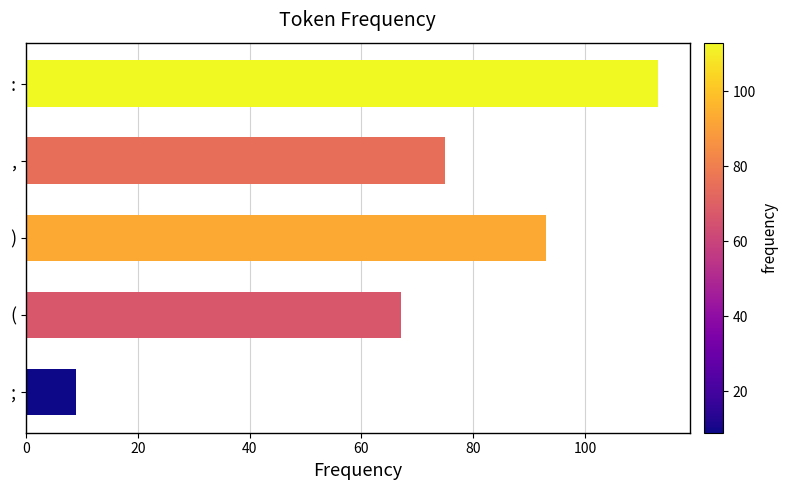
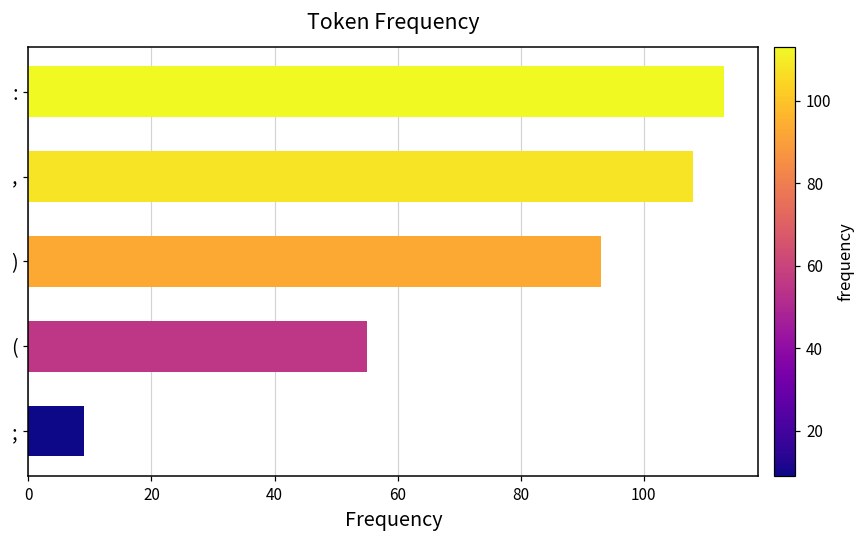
  {
    ":": 113,
-   ",": 75,
+   ",": 108,
    ")": 93,
-   "(": 67,
+   "(": 55,
    ";": 9
  }
